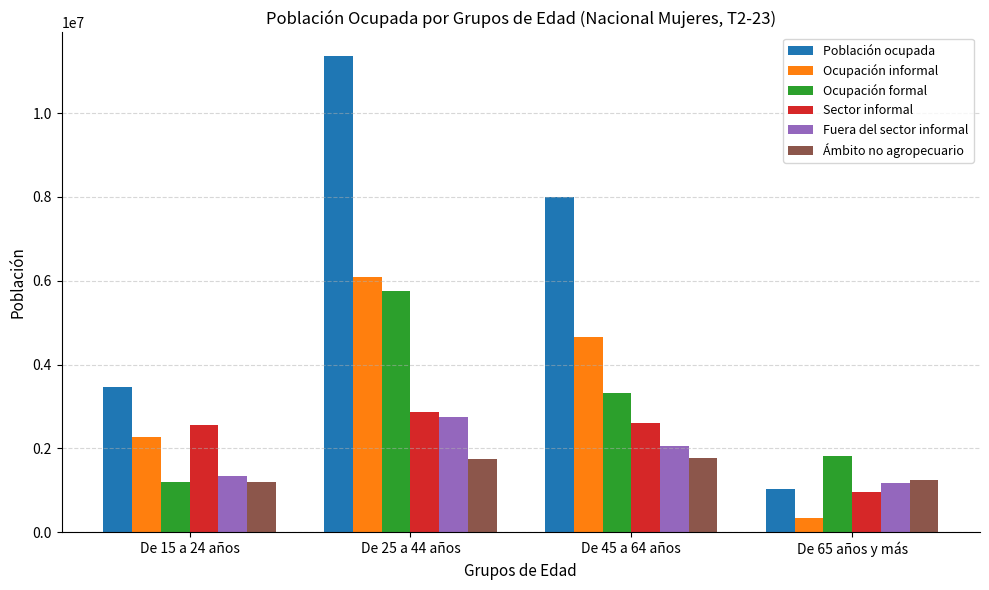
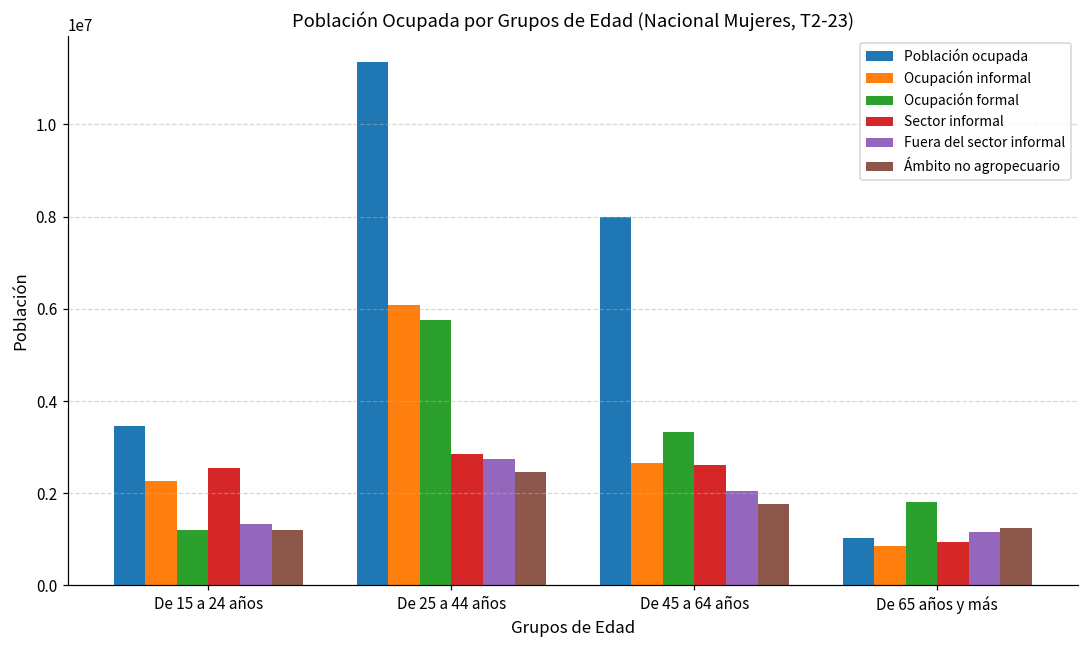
  {
    "Población ocupada": {
      "De 15 a 24 años": 3500000,
      "De 25 a 44 años": 11400000,
      "De 45 a 64 años": 8000000,
      "De 65 años y más": 1000000
    },
    "Ocupación informal": {
      "De 15 a 24 años": 2300000,
      "De 25 a 44 años": 6100000,
-     "De 45 a 64 años": 4700000,
-     "De 65 años y más": 300000
+     "De 45 a 64 años": 2700000,
+     "De 65 años y más": 900000
    },
    "Ocupación formal": {
      "De 15 a 24 años": 1200000,
      "De 25 a 44 años": 5800000,
      "De 45 a 64 años": 3300000,
      "De 65 años y más": 1800000
    },
    "Sector informal": {
      "De 15 a 24 años": 2600000,
      "De 25 a 44 años": 2900000,
      "De 45 a 64 años": 2600000,
      "De 65 años y más": 900000
    },
    "Fuera del sector informal": {
      "De 15 a 24 años": 1300000,
      "De 25 a 44 años": 2700000,
      "De 45 a 64 años": 2100000,
      "De 65 años y más": 1200000
    },
    "Ámbito no agropecuario": {
      "De 15 a 24 años": 1200000,
-     "De 25 a 44 años": 1700000,
+     "De 25 a 44 años": 2500000,
      "De 45 a 64 años": 1800000,
      "De 65 años y más": 1200000
    }
  }
